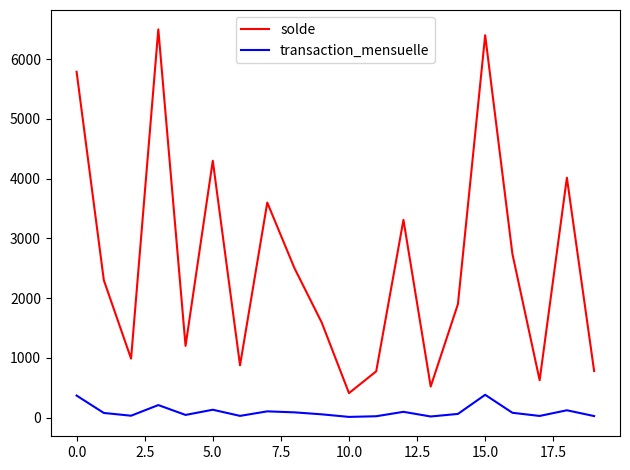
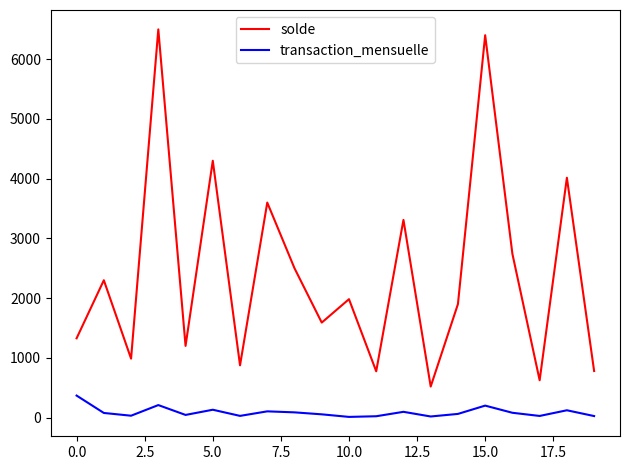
  {
    "solde": {
-     "0.0": 5800,
+     "0.0": 1300,
      "5.0": 4300,
-     "10.0": 400,
+     "10.0": 2000,
      "15.0": 6400
    },
    "transaction_mensuelle": {
      "0.0": 400,
      "5.0": 100,
      "10.0": 0,
-     "15.0": 400
+     "15.0": 200
    }
  }
